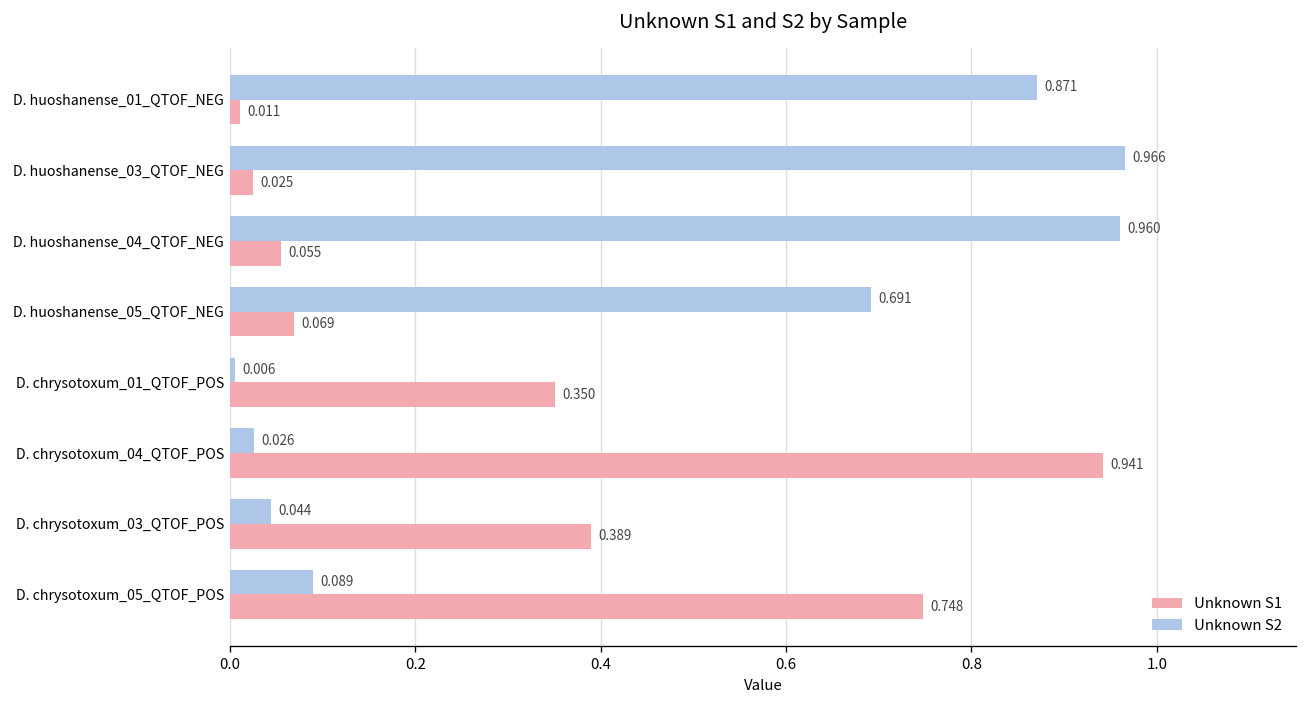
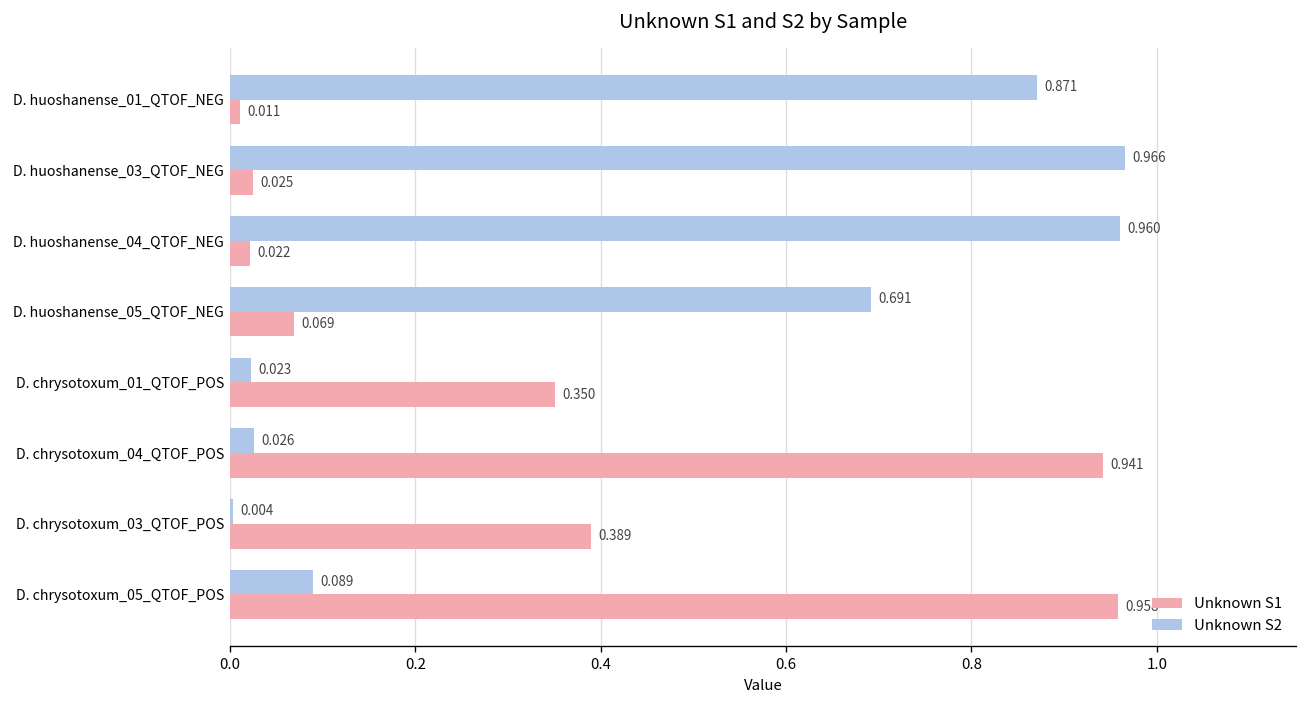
  {
    "Unknown S1": {
      "D. huoshanense_01_QTOF_NEG": 0.011,
      "D. huoshanense_03_QTOF_NEG": 0.025,
-     "D. huoshanense_04_QTOF_NEG": 0.055,
+     "D. huoshanense_04_QTOF_NEG": 0.022,
      "D. huoshanense_05_QTOF_NEG": 0.069,
      "D. chrysotoxum_01_QTOF_POS": 0.350,
      "D. chrysotoxum_04_QTOF_POS": 0.941,
      "D. chrysotoxum_03_QTOF_POS": 0.389,
-     "D. chrysotoxum_05_QTOF_POS": 0.748
+     "D. chrysotoxum_05_QTOF_POS": 0.958
    },
    "Unknown S2": {
      "D. huoshanense_01_QTOF_NEG": 0.871,
      "D. huoshanense_03_QTOF_NEG": 0.966,
      "D. huoshanense_04_QTOF_NEG": 0.960,
      "D. huoshanense_05_QTOF_NEG": 0.691,
-     "D. chrysotoxum_01_QTOF_POS": 0.006,
+     "D. chrysotoxum_01_QTOF_POS": 0.023,
      "D. chrysotoxum_04_QTOF_POS": 0.026,
-     "D. chrysotoxum_03_QTOF_POS": 0.044,
+     "D. chrysotoxum_03_QTOF_POS": 0.004,
      "D. chrysotoxum_05_QTOF_POS": 0.089
    }
  }
